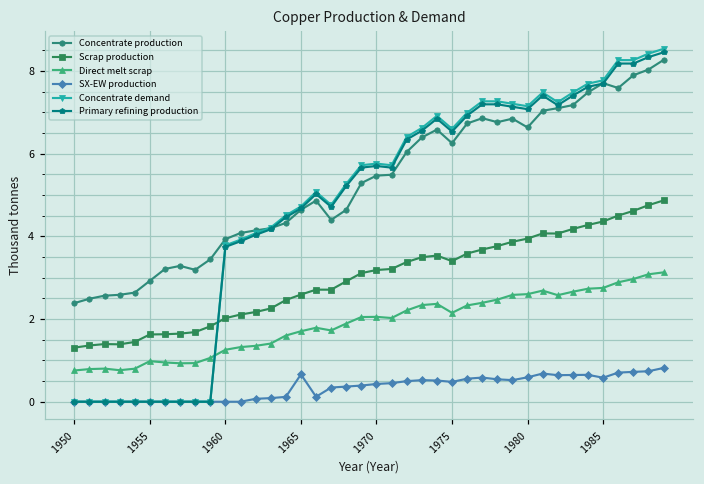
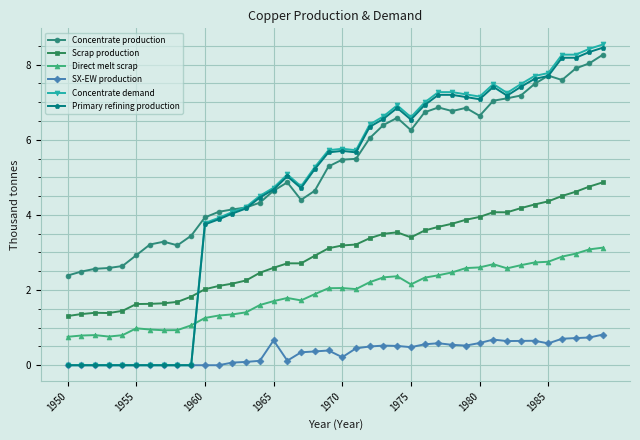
  {
    "SX-EW production": {
      "1960": 0.0,
      "1965": 0.7,
-     "1970": 0.4,
+     "1970": 0.2,
      "1975": 0.5,
      "1980": 0.6,
      "1985": 0.6
    }
  }
